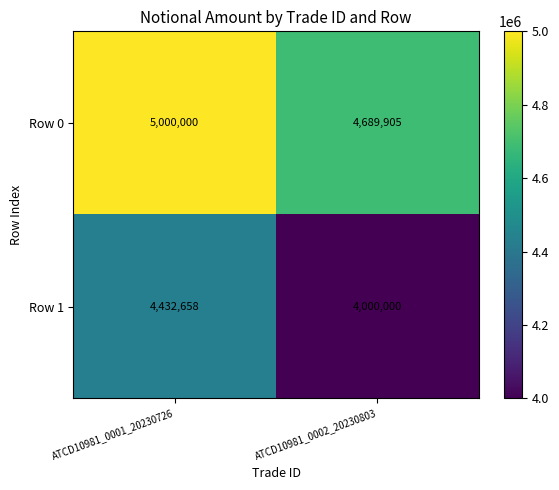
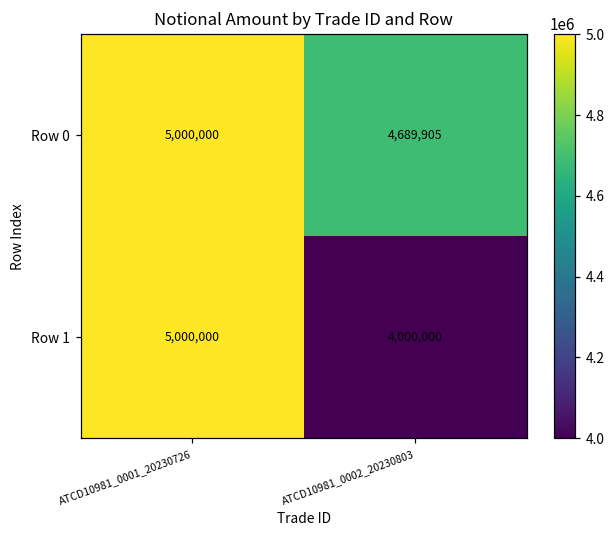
  {
    "Row 0": {
      "ATCD10981_0001_20230726": "5,000,000",
      "ATCD10981_0002_20230803": "4,689,905"
    },
    "Row 1": {
-     "ATCD10981_0001_20230726": "4,432,658",
+     "ATCD10981_0001_20230726": "5,000,000",
      "ATCD10981_0002_20230803": "4,000,000"
    }
  }
